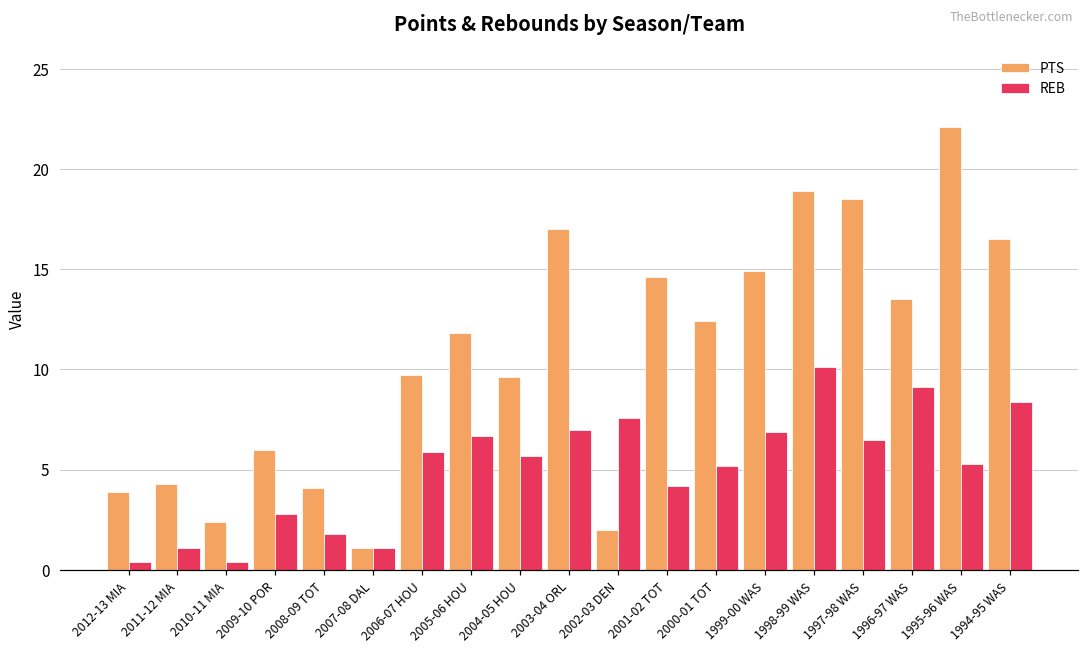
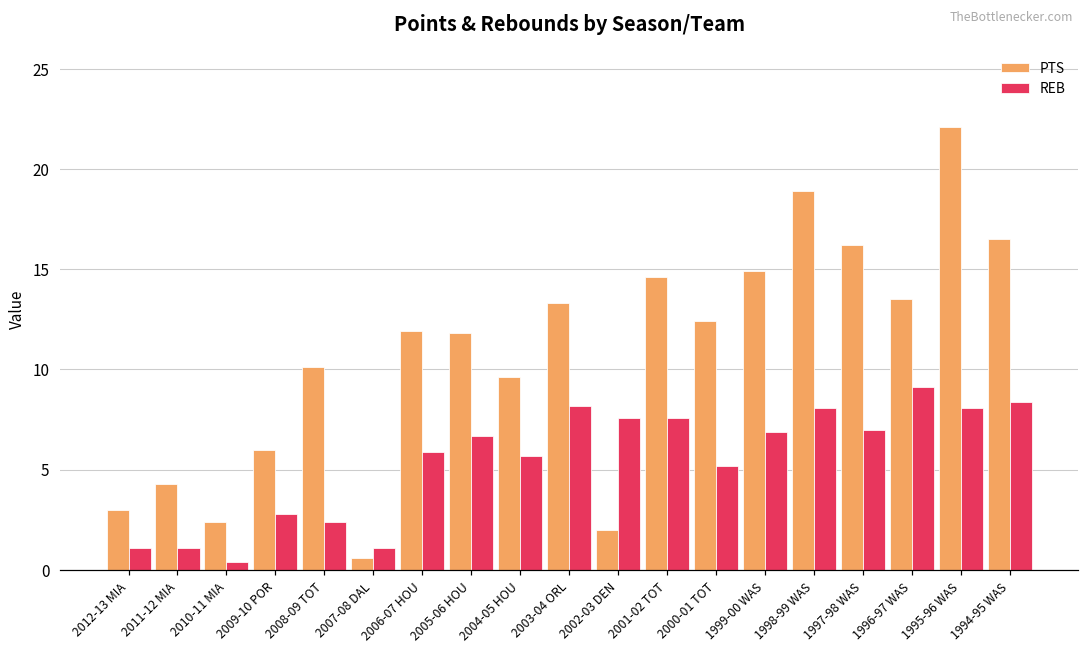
  {
    "PTS": {
-     "2012-13 MIA": 3.9,
+     "2012-13 MIA": 3.0,
      "2011-12 MIA": 4.3,
      "2010-11 MIA": 2.4,
      "2009-10 POR": 6.0,
-     "2008-09 TOT": 4.1,
-     "2007-08 DAL": 1.1,
-     "2006-07 HOU": 9.7,
+     "2008-09 TOT": 10.1,
+     "2007-08 DAL": 0.6,
+     "2006-07 HOU": 11.9,
      "2005-06 HOU": 11.8,
      "2004-05 HOU": 9.6,
-     "2003-04 ORL": 17.0,
+     "2003-04 ORL": 13.3,
      "2002-03 DEN": 2.0,
      "2001-02 TOT": 14.6,
      "2000-01 TOT": 12.4,
      "1999-00 WAS": 14.9,
      "1998-99 WAS": 18.9,
-     "1997-98 WAS": 18.5,
+     "1997-98 WAS": 16.2,
      "1996-97 WAS": 13.5,
      "1995-96 WAS": 22.1,
      "1994-95 WAS": 16.5
    },
    "REB": {
-     "2012-13 MIA": 0.4,
+     "2012-13 MIA": 1.1,
      "2011-12 MIA": 1.1,
      "2010-11 MIA": 0.4,
      "2009-10 POR": 2.8,
-     "2008-09 TOT": 1.8,
+     "2008-09 TOT": 2.4,
      "2007-08 DAL": 1.1,
      "2006-07 HOU": 5.9,
      "2005-06 HOU": 6.7,
      "2004-05 HOU": 5.7,
-     "2003-04 ORL": 7.0,
+     "2003-04 ORL": 8.2,
      "2002-03 DEN": 7.6,
-     "2001-02 TOT": 4.2,
+     "2001-02 TOT": 7.6,
      "2000-01 TOT": 5.2,
      "1999-00 WAS": 6.9,
-     "1998-99 WAS": 10.1,
-     "1997-98 WAS": 6.5,
+     "1998-99 WAS": 8.1,
+     "1997-98 WAS": 7.0,
      "1996-97 WAS": 9.1,
-     "1995-96 WAS": 5.3,
+     "1995-96 WAS": 8.1,
      "1994-95 WAS": 8.4
    }
  }
